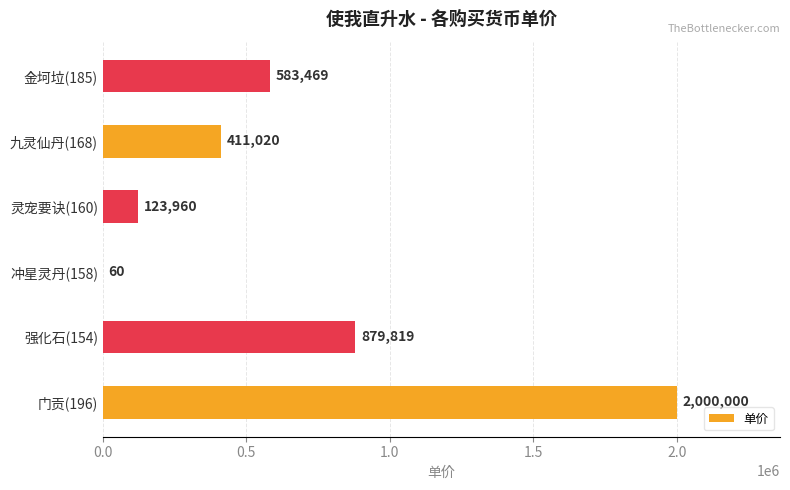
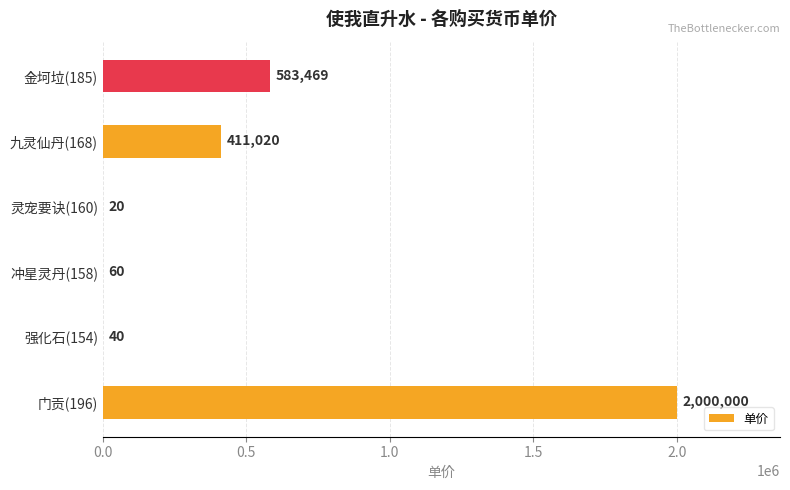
  {
    "金坷垃(185)": "583,469",
    "九灵仙丹(168)": "411,020",
-   "灵宠要诀(160)": "123,960",
+   "灵宠要诀(160)": "20",
    "冲星灵丹(158)": "60",
-   "强化石(154)": "879,819"
+   "强化石(154)": "40"
  }
